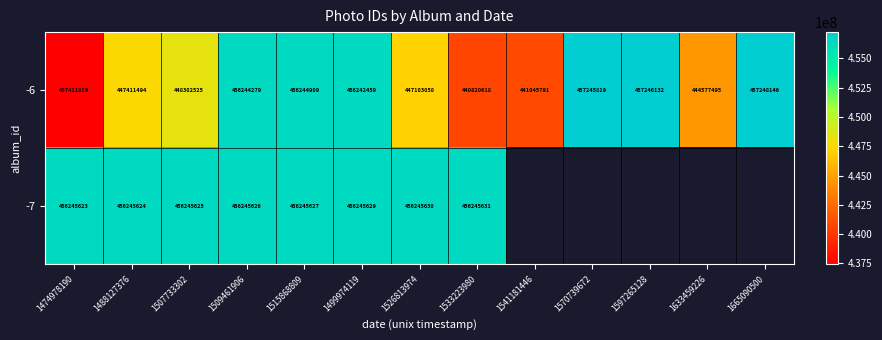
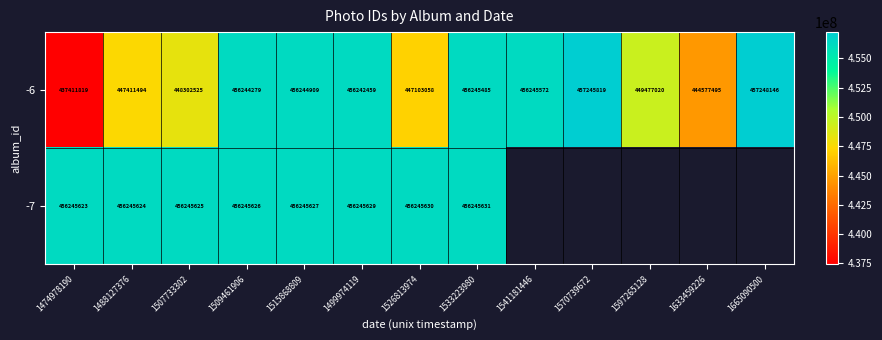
  {
    "-6": {
      "1474978190": 437411819,
      "1488127376": 447411494,
      "1507733302": 448302525,
      "1509461906": 456244279,
      "1515868809": 456244909,
      "1499974119": 456242459,
      "1526813974": 447103058,
-     "1533223980": 440820618,
-     "1541181446": 441045791,
+     "1533223980": 456245485,
+     "1541181446": 456245572,
      "1570739672": 457245819,
-     "1597265128": 457246132,
+     "1597265128": 449477020,
      "1633459226": 444577495,
      "1665090500": 457248146
    },
    "-7": {
      "1474978190": 456245623,
      "1488127376": 456245624,
      "1507733302": 456245625,
      "1509461906": 456245626,
      "1515868809": 456245627,
      "1499974119": 456245629,
      "1526813974": 456245630,
      "1533223980": 456245631
    }
  }
